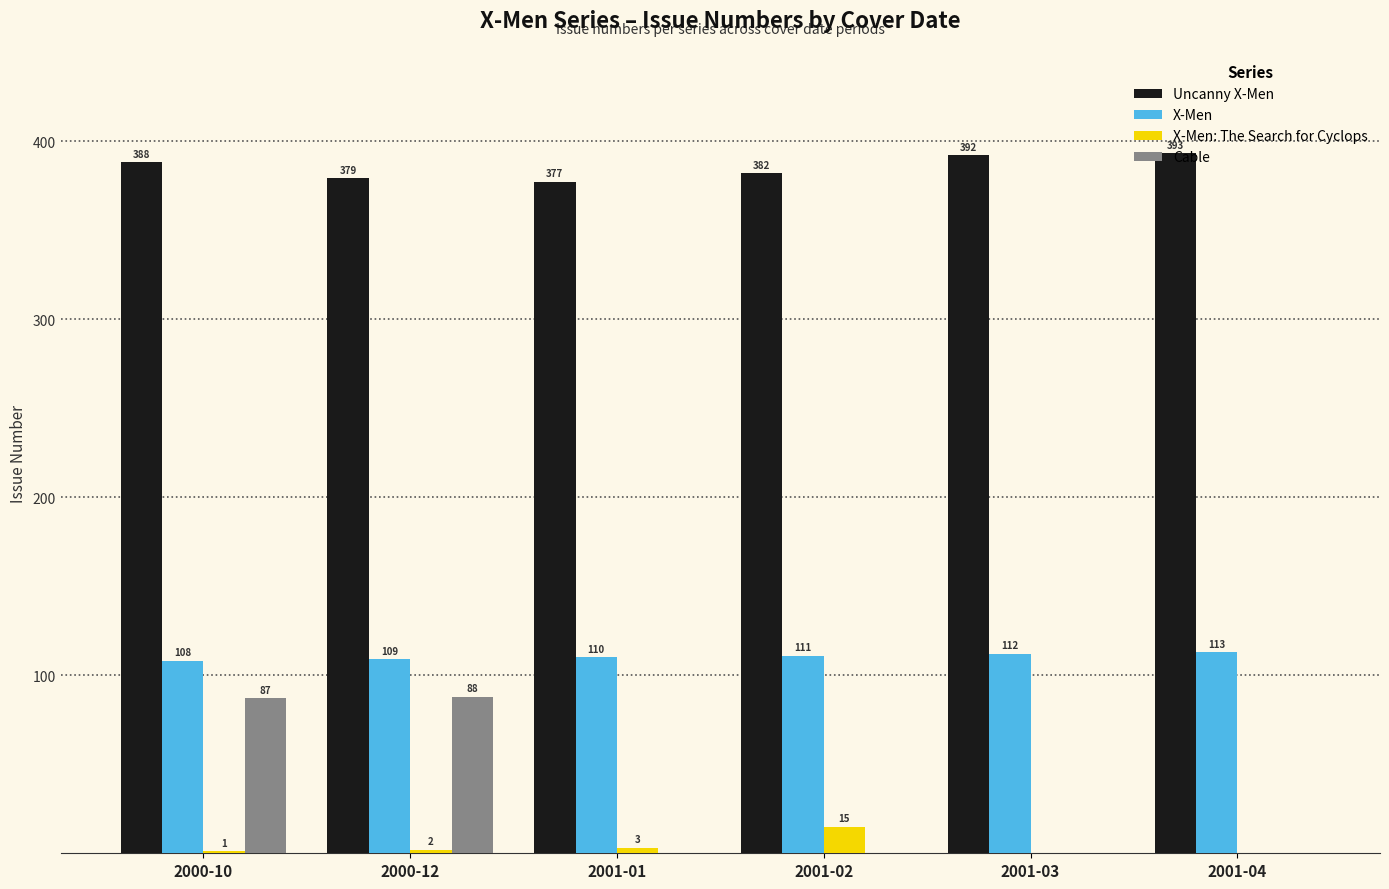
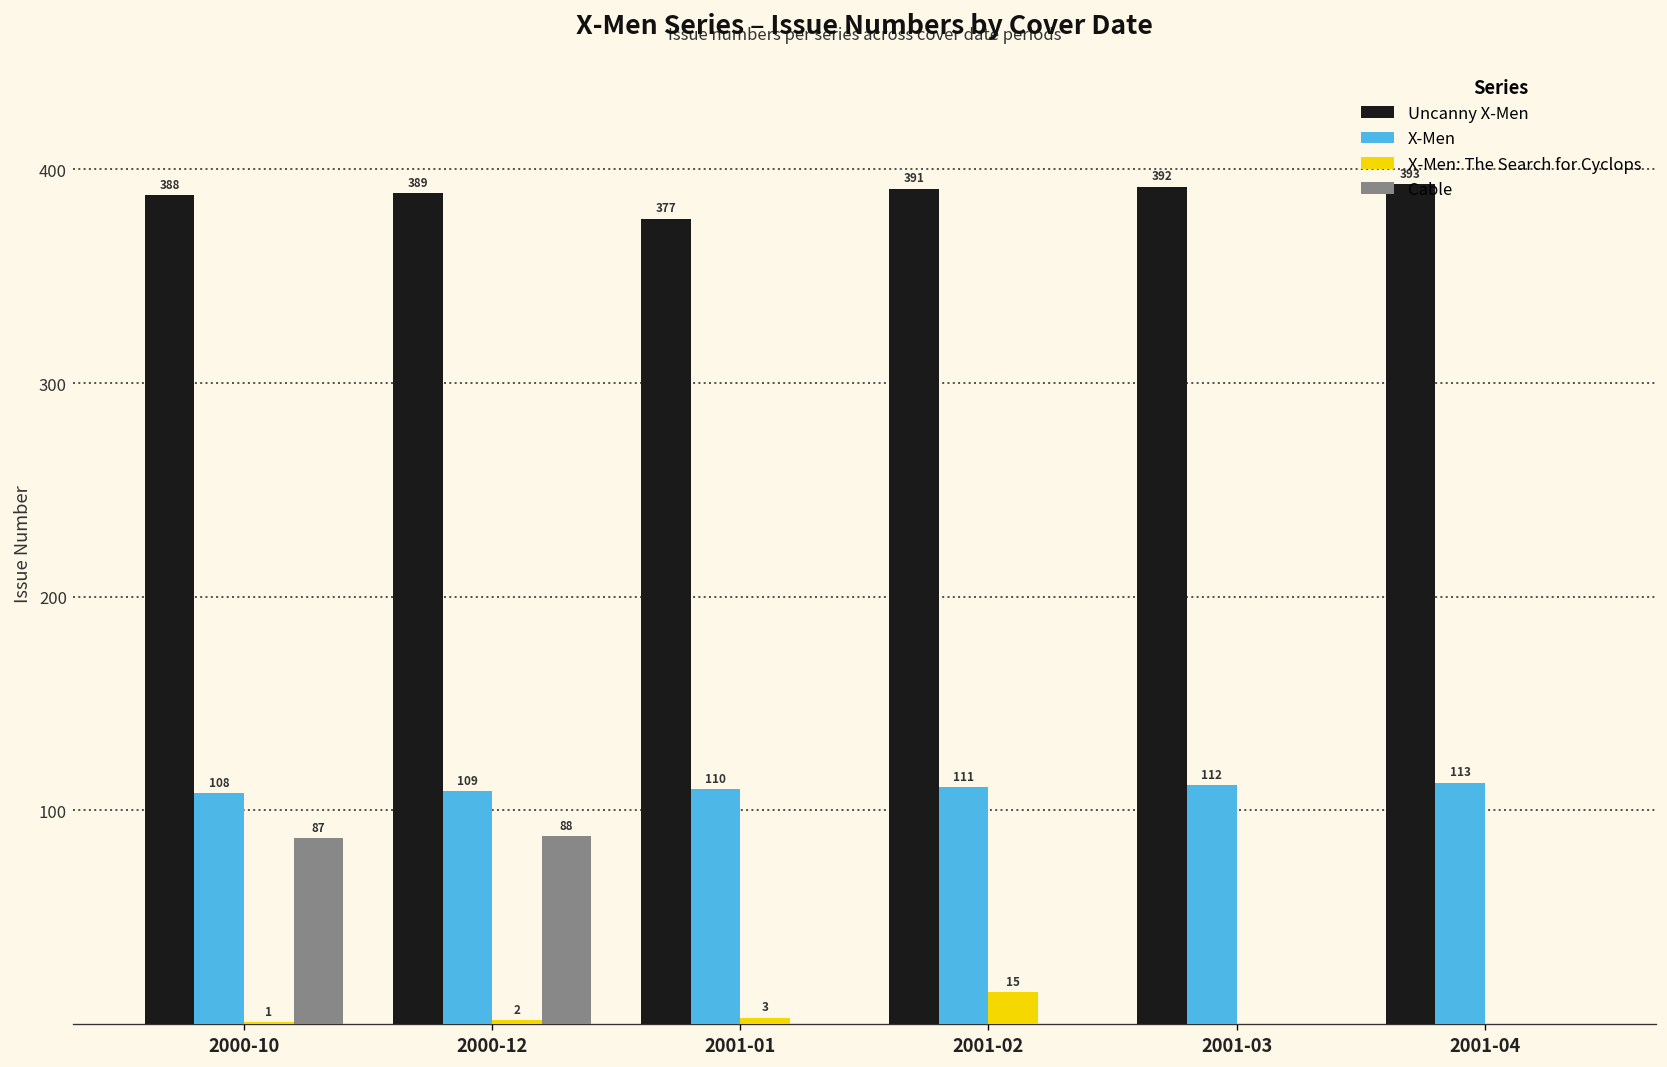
  {
    "Uncanny X-Men": {
      "2000-10": 388,
-     "2000-12": 379,
+     "2000-12": 389,
      "2001-01": 377,
-     "2001-02": 382,
+     "2001-02": 391,
      "2001-03": 392,
      "2001-04": 393
    },
    "X-Men": {
      "2000-10": 108,
      "2000-12": 109,
      "2001-01": 110,
      "2001-02": 111,
      "2001-03": 112,
      "2001-04": 113
    },
    "X-Men: The Search for Cyclops": {
      "2000-10": 1,
      "2000-12": 2,
      "2001-01": 3,
      "2001-02": 15
    }
  }
